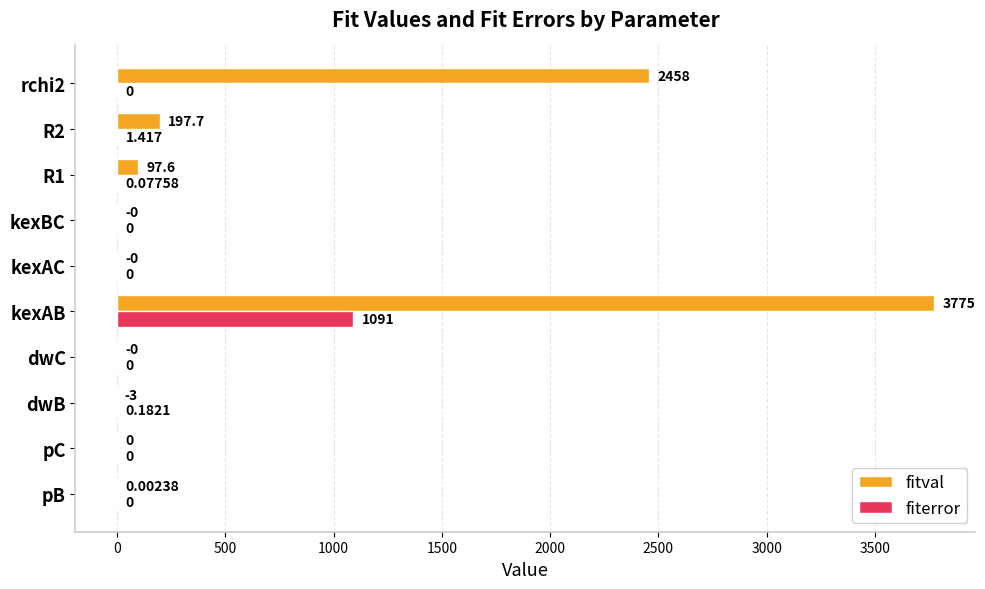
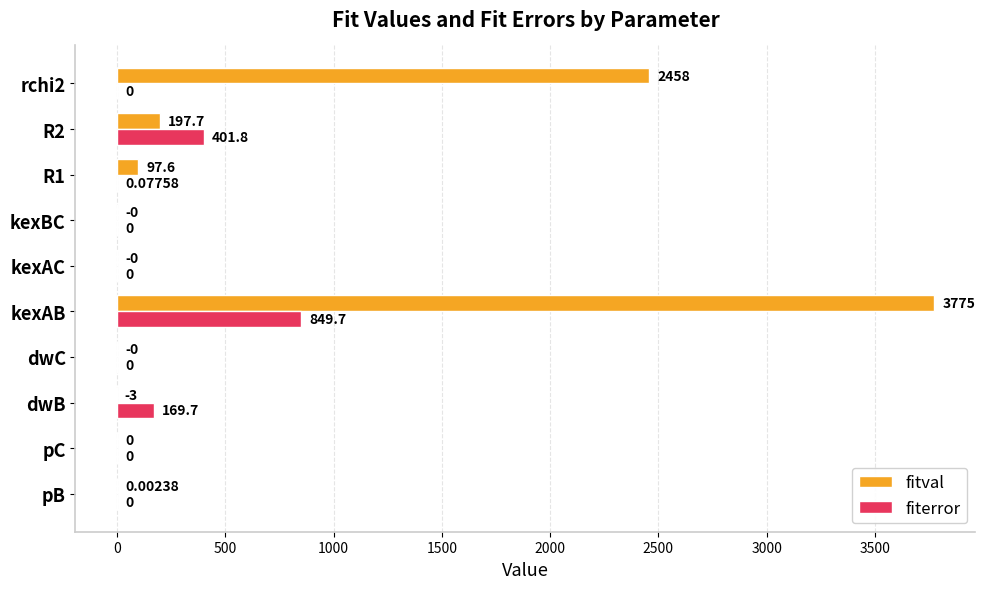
  {
    "fitval": {
      "rchi2": 2458,
      "R2": 197.7,
      "R1": 97.6,
      "kexBC": -0,
      "kexAC": -0,
      "kexAB": 3775,
      "dwC": -0,
      "dwB": -3,
      "pC": 0,
      "pB": 0.00238
    },
    "fiterror": {
      "rchi2": 0,
-     "R2": 1.417,
+     "R2": 401.8,
      "R1": 0.07758,
      "kexBC": 0,
      "kexAC": 0,
-     "kexAB": 1091,
+     "kexAB": 849.7,
      "dwC": 0,
-     "dwB": 0.1821,
+     "dwB": 169.7,
      "pC": 0,
      "pB": 0
    }
  }
